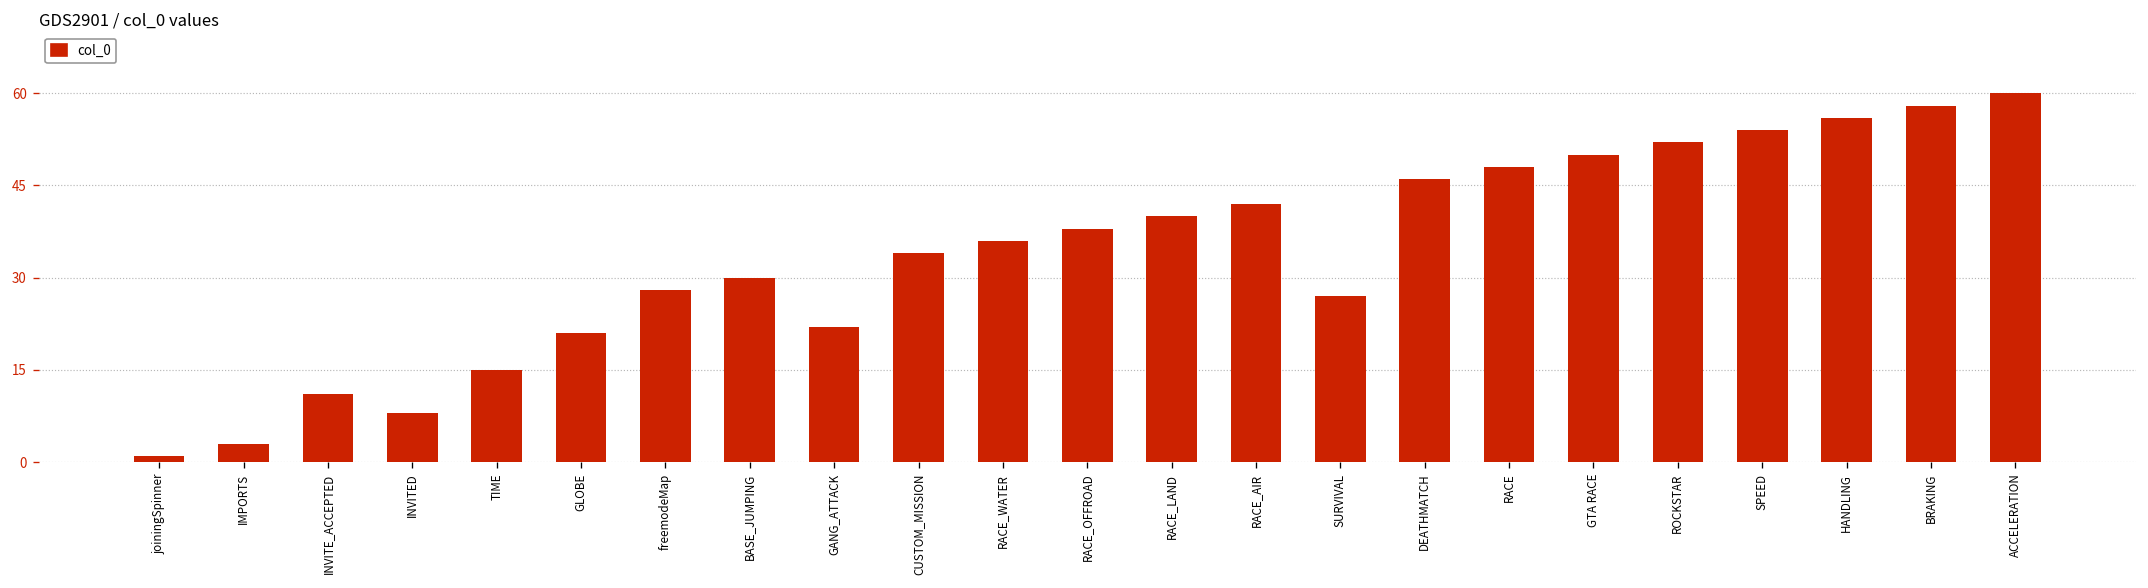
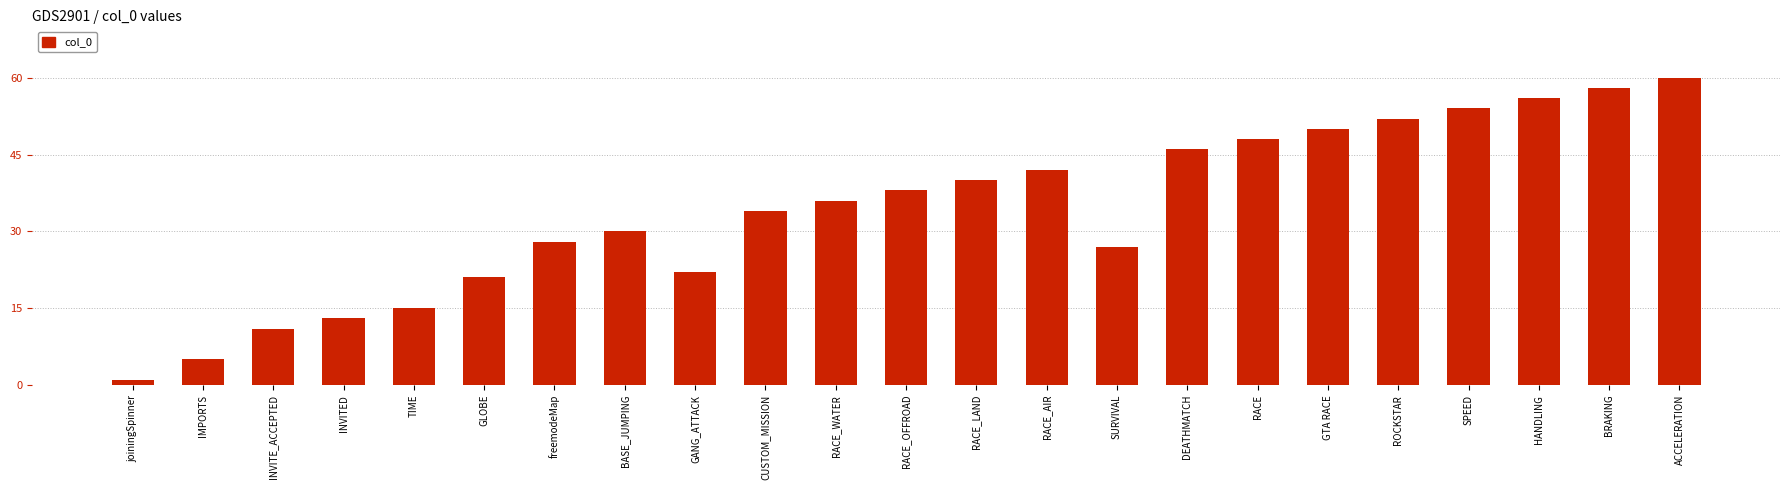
  {
    "joiningSpinner": 1,
-   "IMPORTS": 3,
+   "IMPORTS": 5,
    "INVITE_ACCEPTED": 11,
-   "INVITED": 8,
+   "INVITED": 13,
    "TIME": 15,
    "GLOBE": 21,
    "freemodeMap": 28,
    "BASE_JUMPING": 30,
    "GANG_ATTACK": 22,
    "CUSTOM_MISSION": 34,
    "RACE_WATER": 36,
    "RACE_OFFROAD": 38,
    "RACE_LAND": 40,
    "RACE_AIR": 42,
    "SURVIVAL": 27,
    "DEATHMATCH": 46,
    "RACE": 48,
    "GTA RACE": 50,
    "ROCKSTAR": 52,
    "SPEED": 54,
    "HANDLING": 56,
    "BRAKING": 58,
    "ACCELERATION": 60
  }
